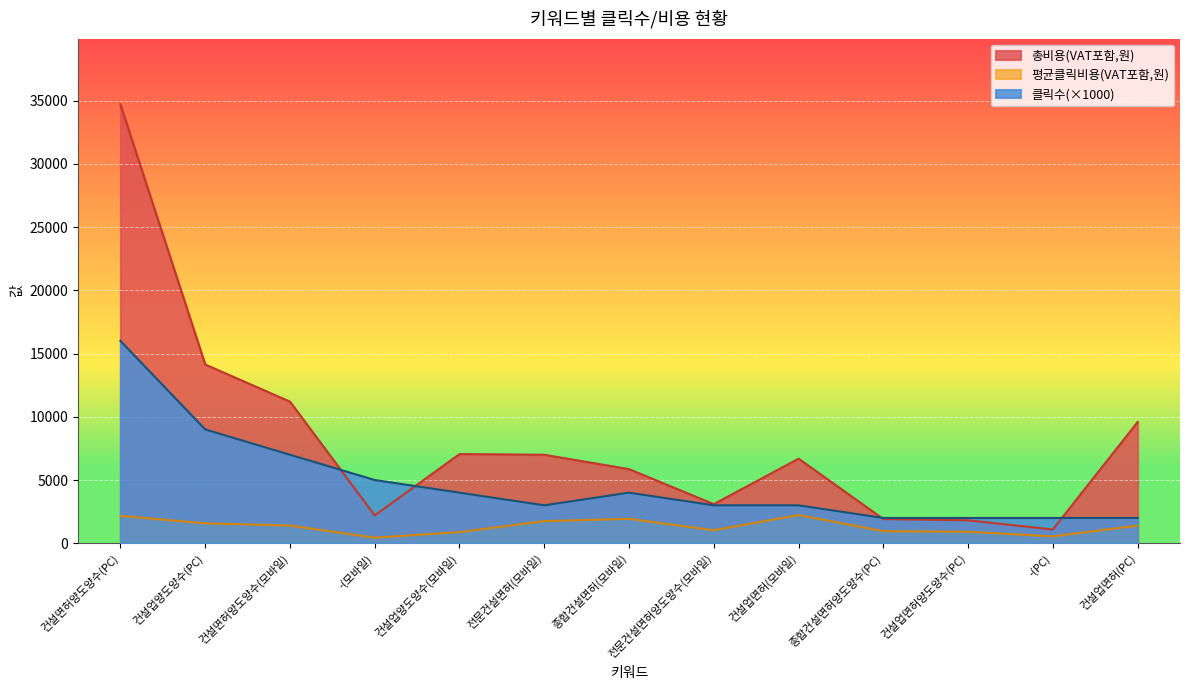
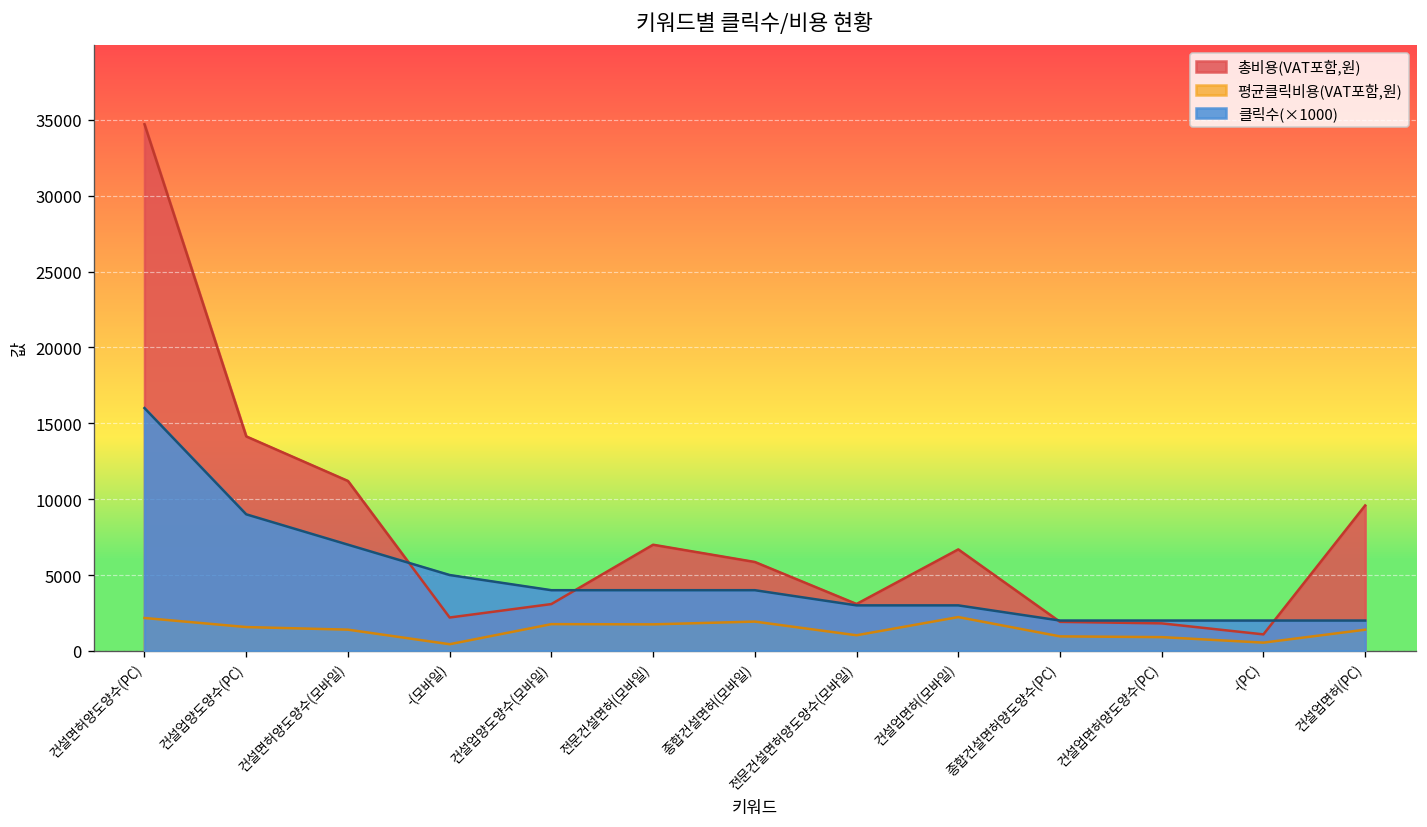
  {
    "총비용(VAT포함,원)": {
      "건설면허양도양수(PC)": 34700,
      "건설업양도양수(PC)": 14100,
      "건설면허양도양수(모바일)": 11200,
      "-(모바일)": 2200,
-     "건설업양도양수(모바일)": 7100,
+     "건설업양도양수(모바일)": 3100,
      "전문건설면허(모바일)": 7000,
      "종합건설면허(모바일)": 5900,
      "건설업면허(모바일)": 6700,
      "-(PC)": 1100,
      "건설업면허(PC)": 9600
    },
    "평균클릭비용(VAT포함,원)": {
      "건설면허양도양수(PC)": 2200,
      "건설업양도양수(PC)": 1600,
      "건설면허양도양수(모바일)": 1400,
      "-(모바일)": 400,
-     "건설업양도양수(모바일)": 900,
+     "건설업양도양수(모바일)": 1800,
      "전문건설면허(모바일)": 1700,
      "종합건설면허(모바일)": 1900,
      "전문건설면허양도양수(모바일)": 1000,
      "건설업면허(모바일)": 2200,
      "종합건설면허양도양수(PC)": 1000,
      "건설업면허양도양수(PC)": 900,
      "-(PC)": 500,
      "건설업면허(PC)": 1400
    },
    "클릭수(×1000)": {
      "건설면허양도양수(PC)": 16000,
      "건설업양도양수(PC)": 9000,
      "건설면허양도양수(모바일)": 7000,
      "-(모바일)": 5000,
      "건설업양도양수(모바일)": 4000,
-     "전문건설면허(모바일)": 3000,
+     "전문건설면허(모바일)": 4000,
      "종합건설면허(모바일)": 4000,
      "건설업면허(모바일)": 3000,
      "-(PC)": 2000,
      "건설업면허(PC)": 2000
    }
  }
